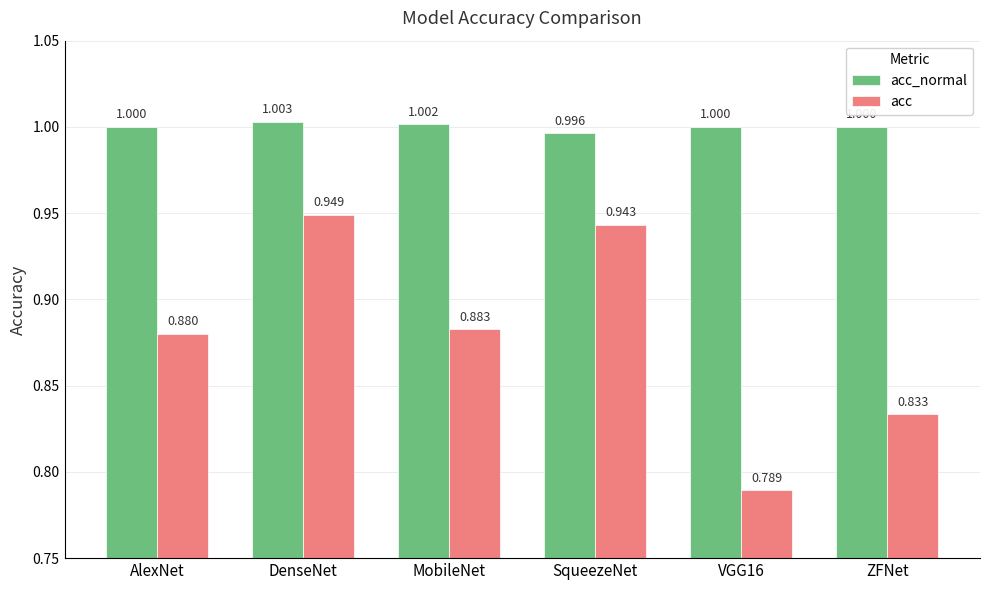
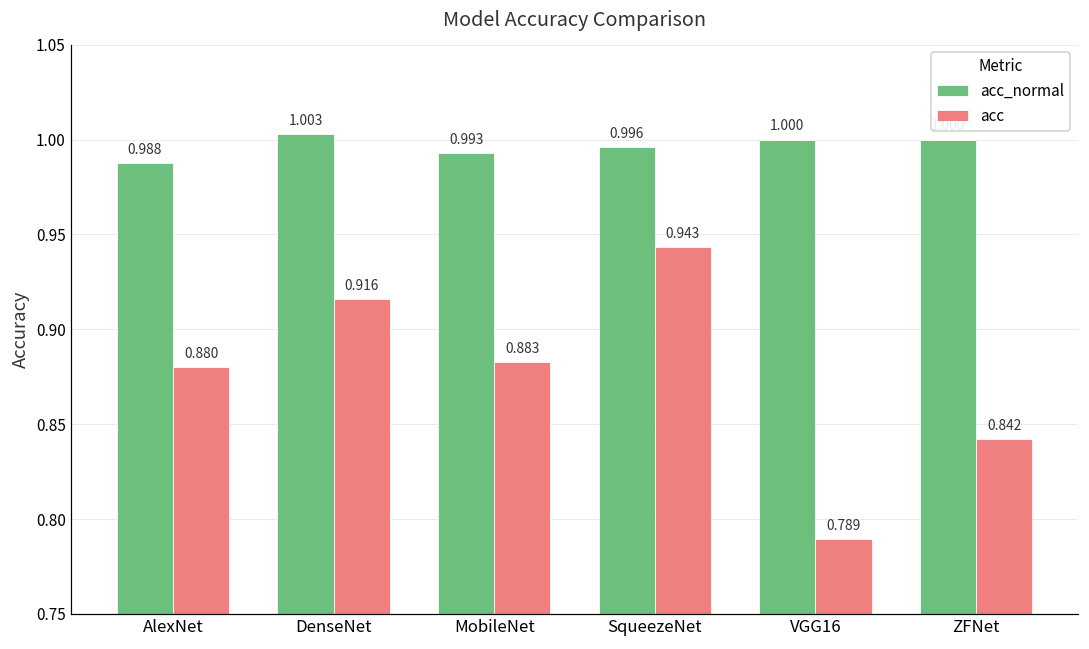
  {
    "acc_normal": {
-     "AlexNet": 1.000,
+     "AlexNet": 0.988,
      "DenseNet": 1.003,
-     "MobileNet": 1.002,
+     "MobileNet": 0.993,
      "SqueezeNet": 0.996,
      "VGG16": 1.000
    },
    "acc": {
      "AlexNet": 0.880,
-     "DenseNet": 0.949,
+     "DenseNet": 0.916,
      "MobileNet": 0.883,
      "SqueezeNet": 0.943,
      "VGG16": 0.789,
-     "ZFNet": 0.833
+     "ZFNet": 0.842
    }
  }
